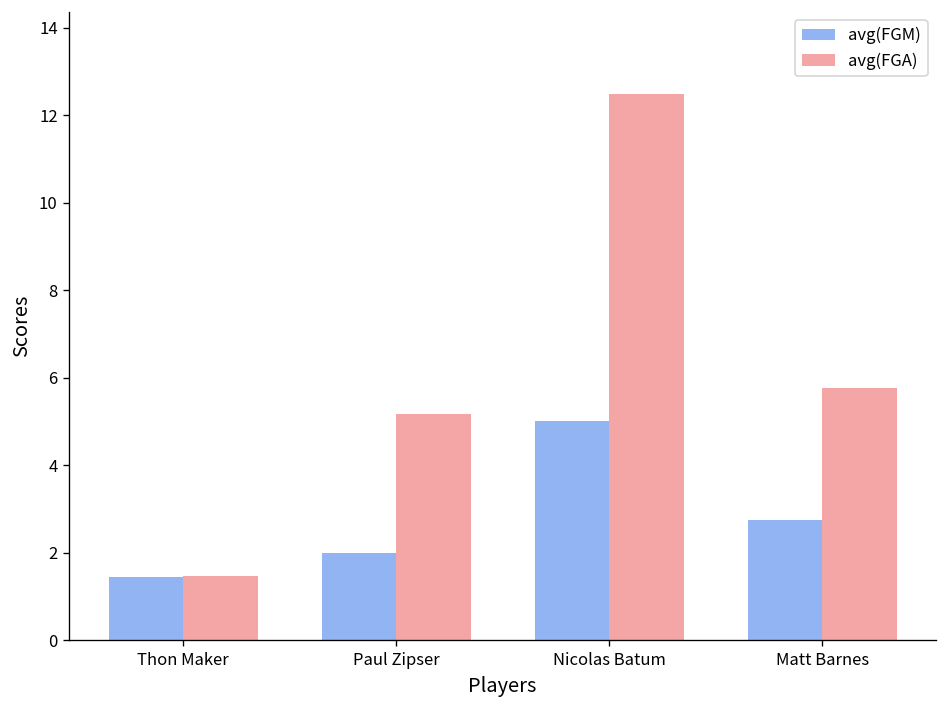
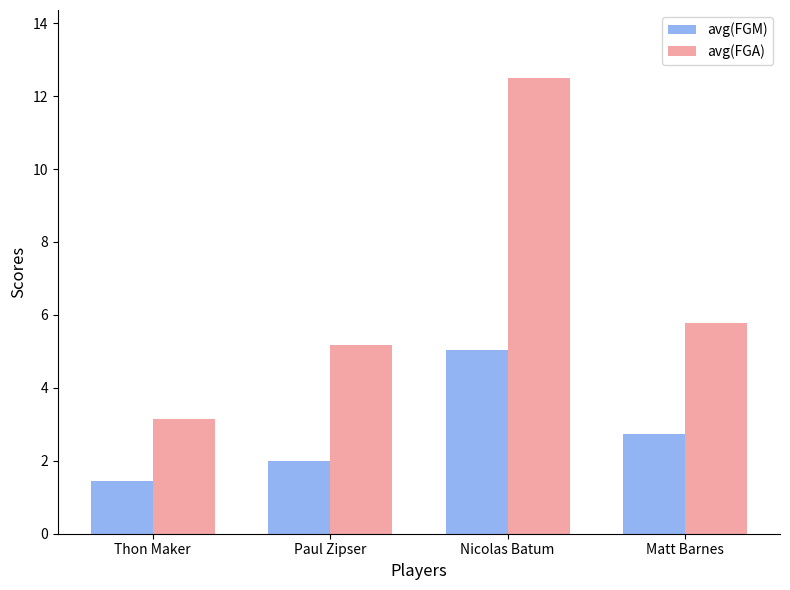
  {
    "avg(FGM)": {
      "Thon Maker": 1.4,
      "Paul Zipser": 2.0,
      "Nicolas Batum": 5.0,
      "Matt Barnes": 2.7
    },
    "avg(FGA)": {
-     "Thon Maker": 1.5,
+     "Thon Maker": 3.2,
      "Paul Zipser": 5.2,
      "Nicolas Batum": 12.5,
      "Matt Barnes": 5.8
    }
  }
